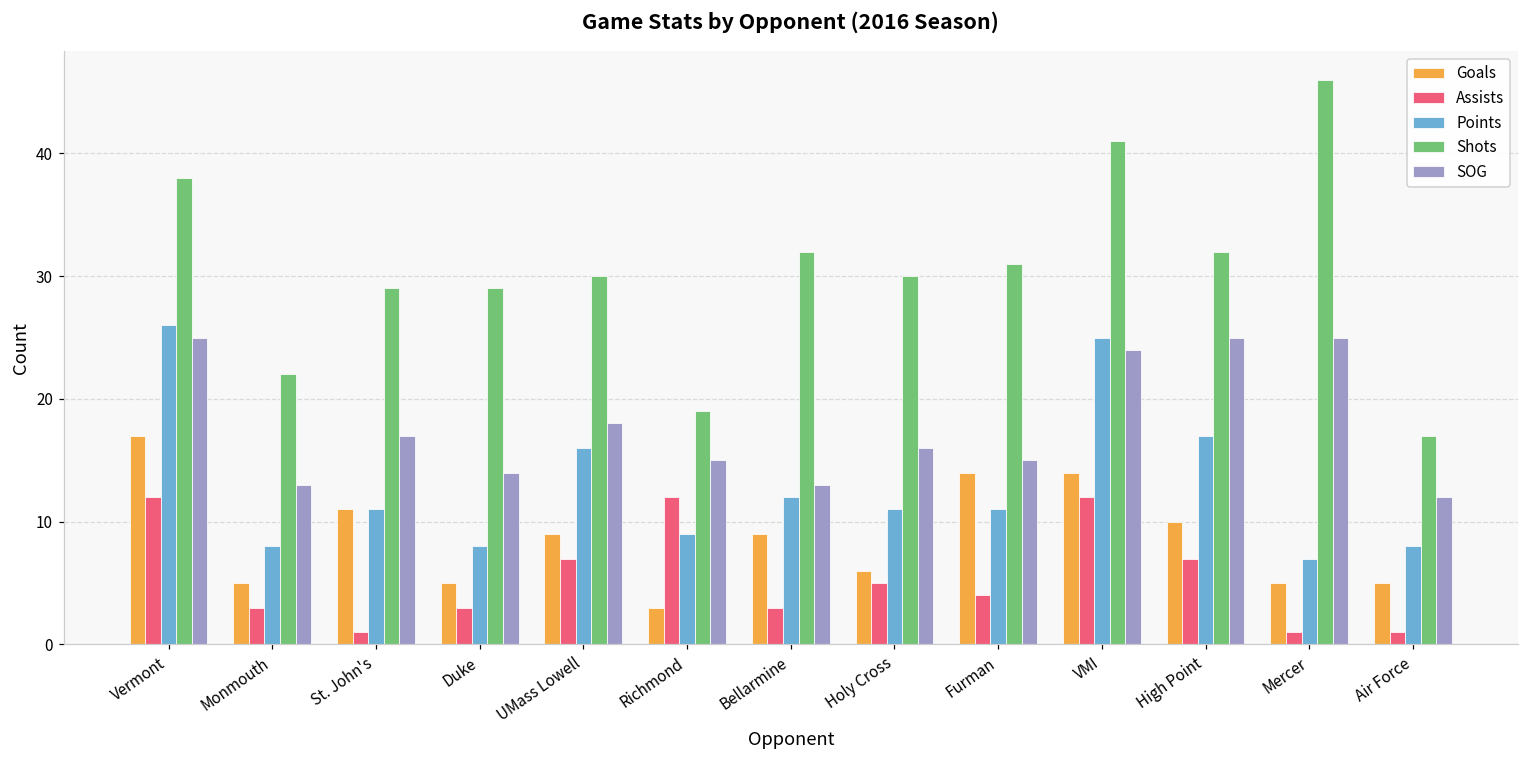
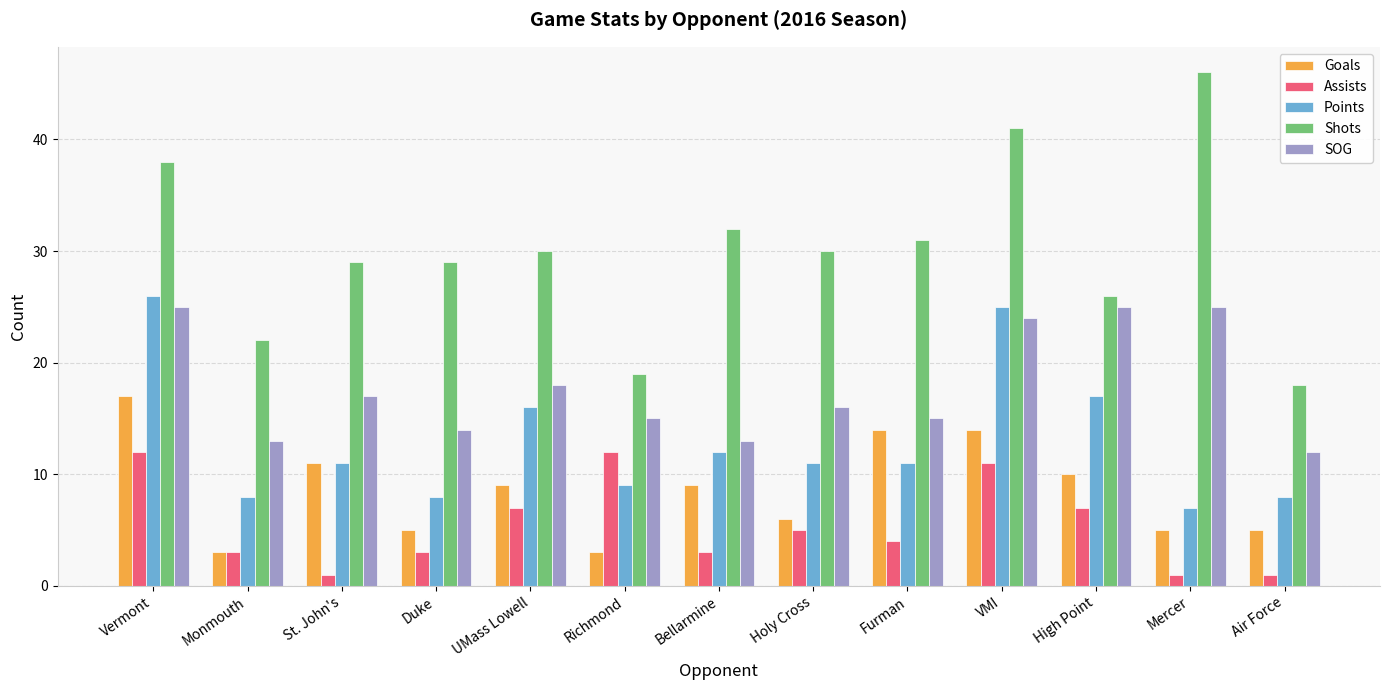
  {
    "Goals": {
      "Vermont": 17,
-     "Monmouth": 5,
+     "Monmouth": 3,
      "St. John's": 11,
      "Duke": 5,
      "UMass Lowell": 9,
      "Richmond": 3,
      "Bellarmine": 9,
      "Holy Cross": 6,
      "Furman": 14,
      "VMI": 14,
      "High Point": 10,
      "Mercer": 5,
      "Air Force": 5
    },
    "Assists": {
      "Vermont": 12,
      "Monmouth": 3,
      "St. John's": 1,
      "Duke": 3,
      "UMass Lowell": 7,
      "Richmond": 12,
      "Bellarmine": 3,
      "Holy Cross": 5,
      "Furman": 4,
-     "VMI": 12,
+     "VMI": 11,
      "High Point": 7,
      "Mercer": 1,
      "Air Force": 1
    },
    "Shots": {
      "Vermont": 38,
      "Monmouth": 22,
      "St. John's": 29,
      "Duke": 29,
      "UMass Lowell": 30,
      "Richmond": 19,
      "Bellarmine": 32,
      "Holy Cross": 30,
      "Furman": 31,
      "VMI": 41,
-     "High Point": 32,
+     "High Point": 26,
      "Mercer": 46,
-     "Air Force": 17
+     "Air Force": 18
    }
  }
